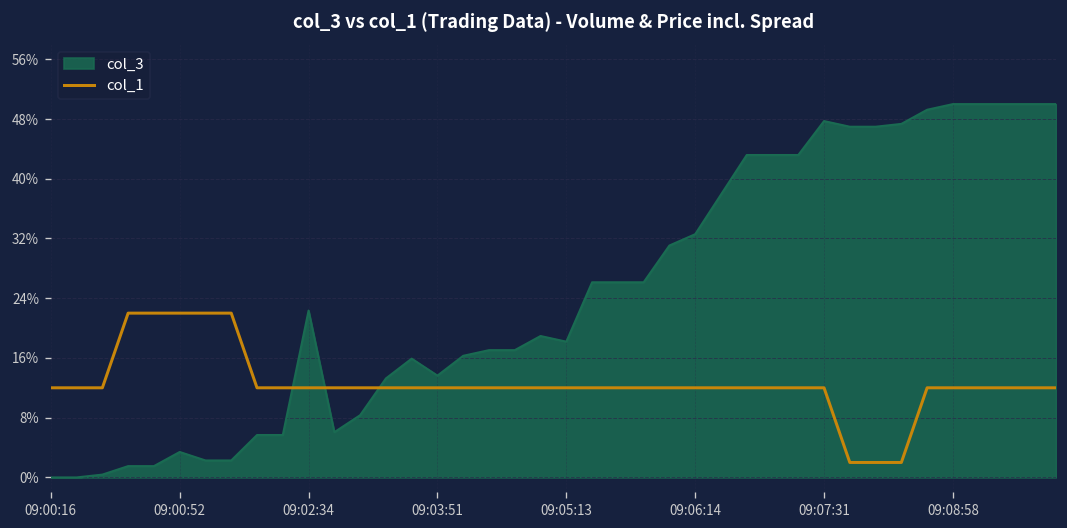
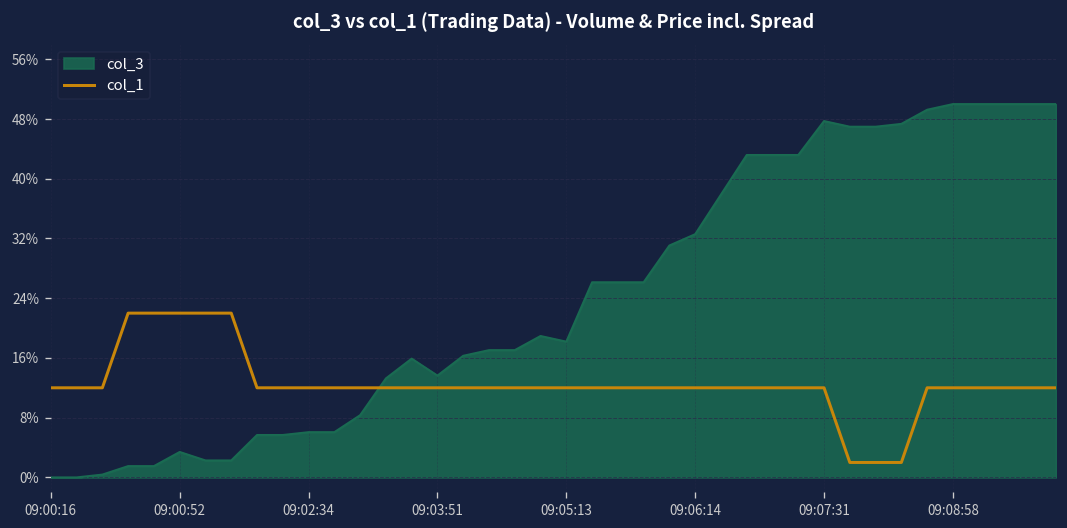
  {
    "col_3": {
      "09:00:16": "0%",
      "09:00:52": "3%",
-     "09:02:34": "22%",
+     "09:02:34": "6%",
      "09:03:51": "14%",
      "09:05:13": "18%",
      "09:06:14": "33%",
      "09:07:31": "48%",
      "09:08:58": "50%"
    },
    "col_1": {
      "09:00:16": "12%",
      "09:00:52": "22%",
      "09:02:34": "12%",
      "09:03:51": "12%",
      "09:05:13": "12%",
      "09:06:14": "12%",
      "09:07:31": "12%",
      "09:08:58": "12%"
    }
  }
